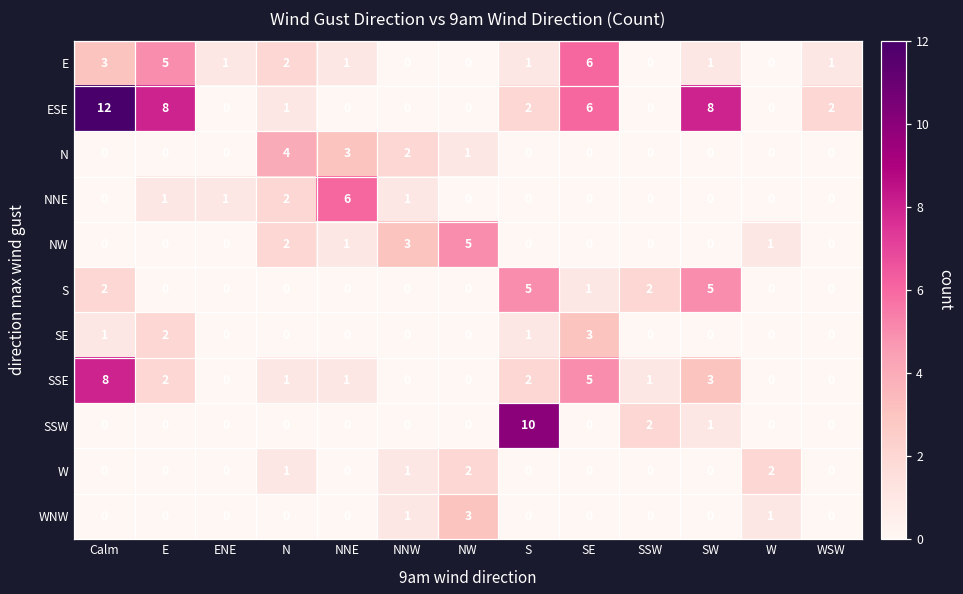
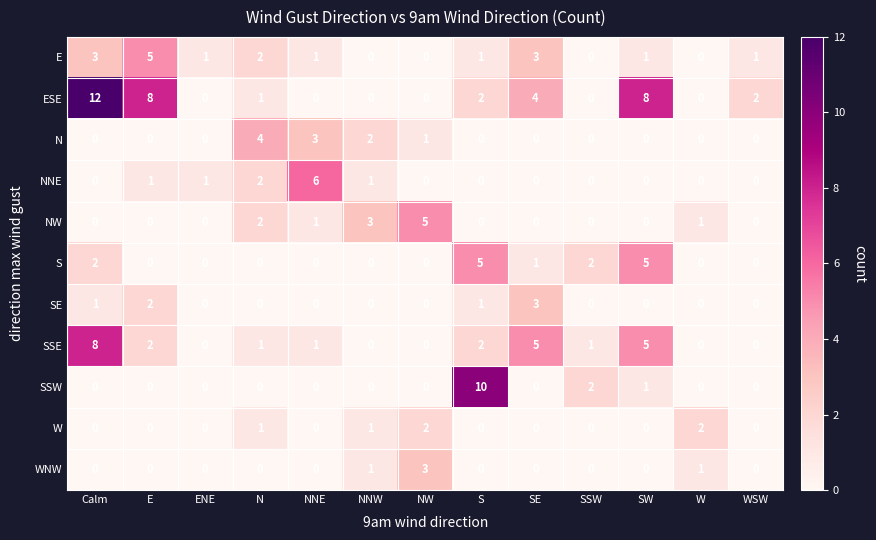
  {
    "E": {
      "Calm": 3,
      "E": 5,
-     "SE": 6
+     "SE": 3
    },
    "ESE": {
      "Calm": 12,
      "E": 8,
-     "SE": 6,
+     "SE": 4,
      "SW": 8
    },
    "N": {
      "N": 4,
      "NNE": 3
    },
    "NNE": {
      "NNE": 6
    },
    "NW": {
      "NNW": 3,
      "NW": 5
    },
    "S": {
      "S": 5,
      "SW": 5
    },
    "SE": {
      "SE": 3
    },
    "SSE": {
      "Calm": 8,
      "SE": 5,
-     "SW": 3
+     "SW": 5
    },
    "SSW": {
      "S": 10
    },
    "WNW": {
      "NW": 3
    }
  }
